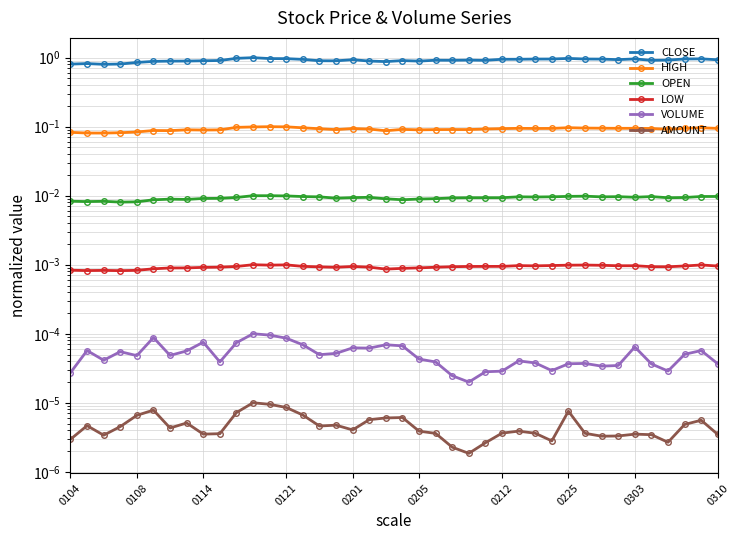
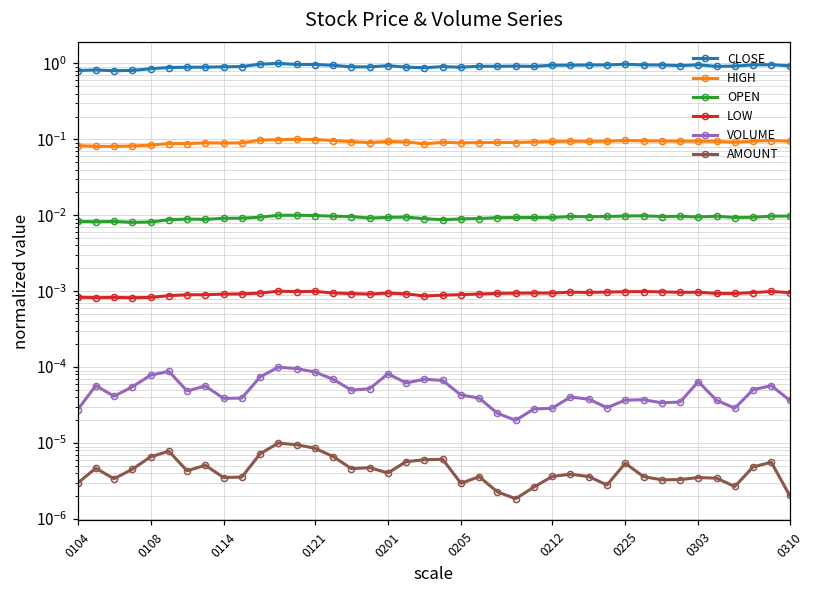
  {
    "CLOSE": {
      "0104": 0.8,
      "0108": 0.9,
      "0114": 0.9,
      "0121": 1.0,
      "0201": 0.9,
      "0205": 0.9,
      "0212": 0.9,
      "0225": 1.0,
      "0303": 1.0,
      "0310": 0.9
    },
    "HIGH": {
      "0104": 0.08,
      "0108": 0.08,
      "0114": 0.09,
      "0121": 0.10,
      "0201": 0.09,
      "0205": 0.09,
      "0212": 0.09,
      "0225": 0.10,
      "0303": 0.09,
      "0310": 0.09
    },
    "OPEN": {
      "0104": 0.008,
      "0108": 0.008,
      "0114": 0.009,
      "0121": 0.010,
      "0201": 0.009,
      "0205": 0.009,
      "0212": 0.009,
      "0225": 0.010,
      "0303": 0.010,
      "0310": 0.010
    },
    "LOW": {
      "0104": 0.0008,
      "0108": 0.0008,
      "0114": 0.0009,
      "0121": 0.0010,
      "0201": 0.0009,
      "0205": 0.0009,
      "0212": 0.0009,
      "0225": 0.0010,
      "0303": 0.0010,
      "0310": 0.0010
    },
    "VOLUME": {
      "0104": 0.000027,
-     "0108": 0.00005,
-     "0114": 0.00008,
+     "0108": 0.00008,
+     "0114": 0.00004,
      "0121": 0.00009,
-     "0201": 0.00006,
+     "0201": 0.00008,
      "0205": 0.00004,
      "0212": 0.00003,
      "0225": 0.00004,
      "0303": 0.00006,
      "0310": 0.00004
    },
    "AMOUNT": {
      "0104": 0.0000030,
      "0108": 0.000007,
      "0114": 0.000004,
      "0121": 0.000009,
      "0201": 0.000004,
-     "0205": 0.000004,
+     "0205": 0.0000030,
      "0212": 0.000004,
-     "0225": 0.000008,
+     "0225": 0.000005,
      "0303": 0.000004,
-     "0310": 0.000003
+     "0310": 0.0000020
    }
  }
